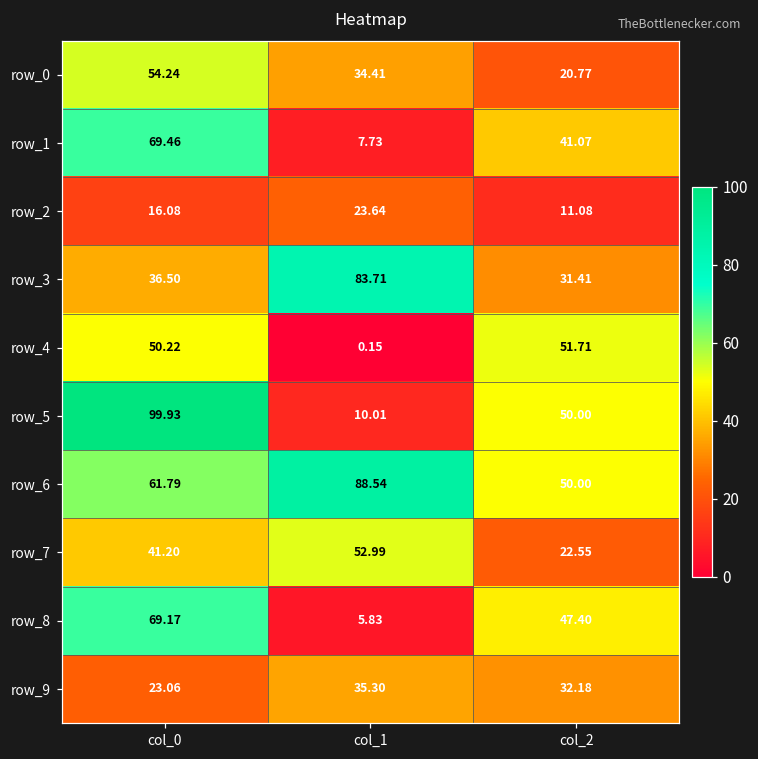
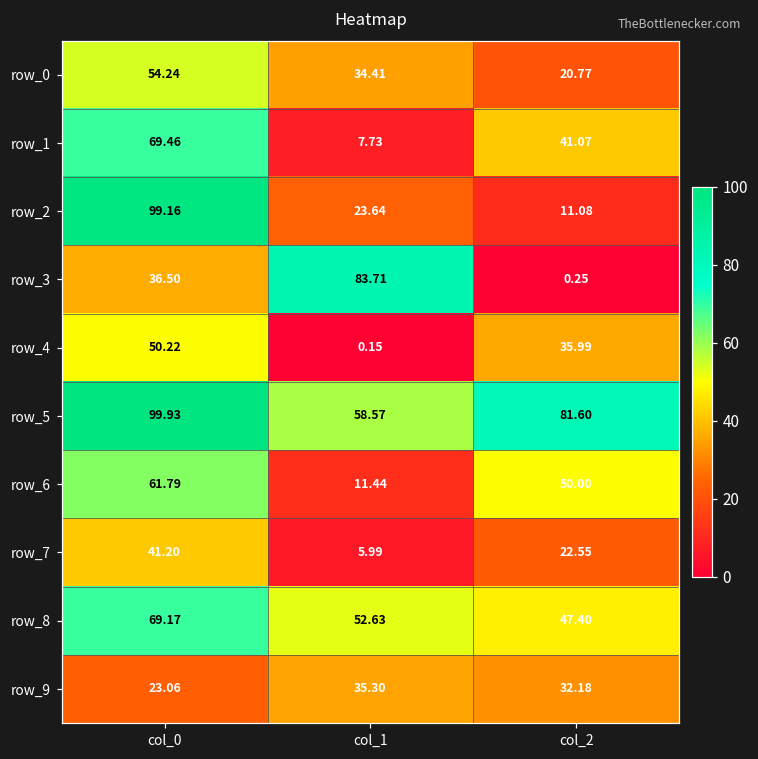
  {
    "row_0": {
      "col_0": 54.24,
      "col_1": 34.41,
      "col_2": 20.77
    },
    "row_1": {
      "col_0": 69.46,
      "col_1": 7.73,
      "col_2": 41.07
    },
    "row_2": {
-     "col_0": 16.08,
+     "col_0": 99.16,
      "col_1": 23.64,
      "col_2": 11.08
    },
    "row_3": {
      "col_0": 36.50,
      "col_1": 83.71,
-     "col_2": 31.41
+     "col_2": 0.25
    },
    "row_4": {
      "col_0": 50.22,
      "col_1": 0.15,
-     "col_2": 51.71
+     "col_2": 35.99
    },
    "row_5": {
      "col_0": 99.93,
-     "col_1": 10.01,
-     "col_2": 50.00
+     "col_1": 58.57,
+     "col_2": 81.60
    },
    "row_6": {
      "col_0": 61.79,
-     "col_1": 88.54,
+     "col_1": 11.44,
      "col_2": 50.00
    },
    "row_7": {
      "col_0": 41.20,
-     "col_1": 52.99,
+     "col_1": 5.99,
      "col_2": 22.55
    },
    "row_8": {
      "col_0": 69.17,
-     "col_1": 5.83,
+     "col_1": 52.63,
      "col_2": 47.40
    },
    "row_9": {
      "col_0": 23.06,
      "col_1": 35.30,
      "col_2": 32.18
    }
  }
